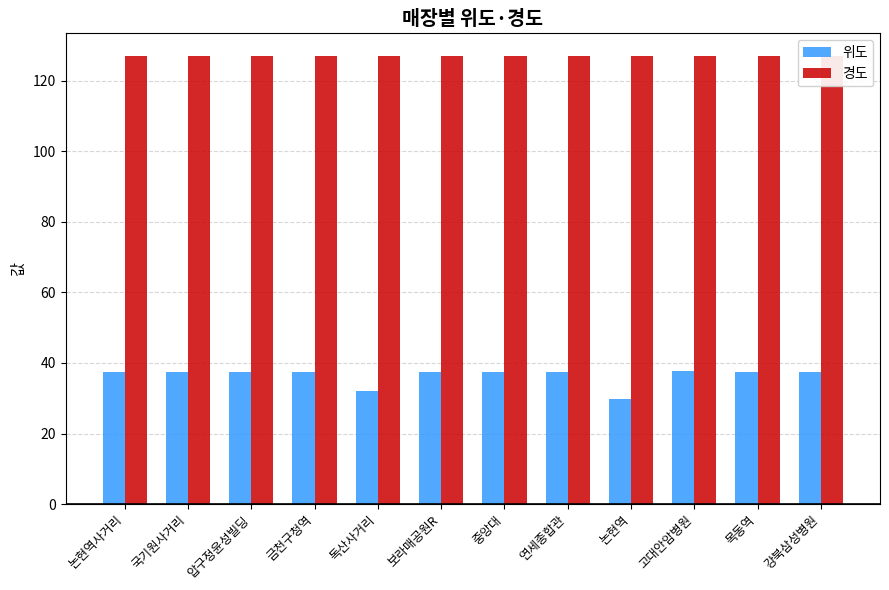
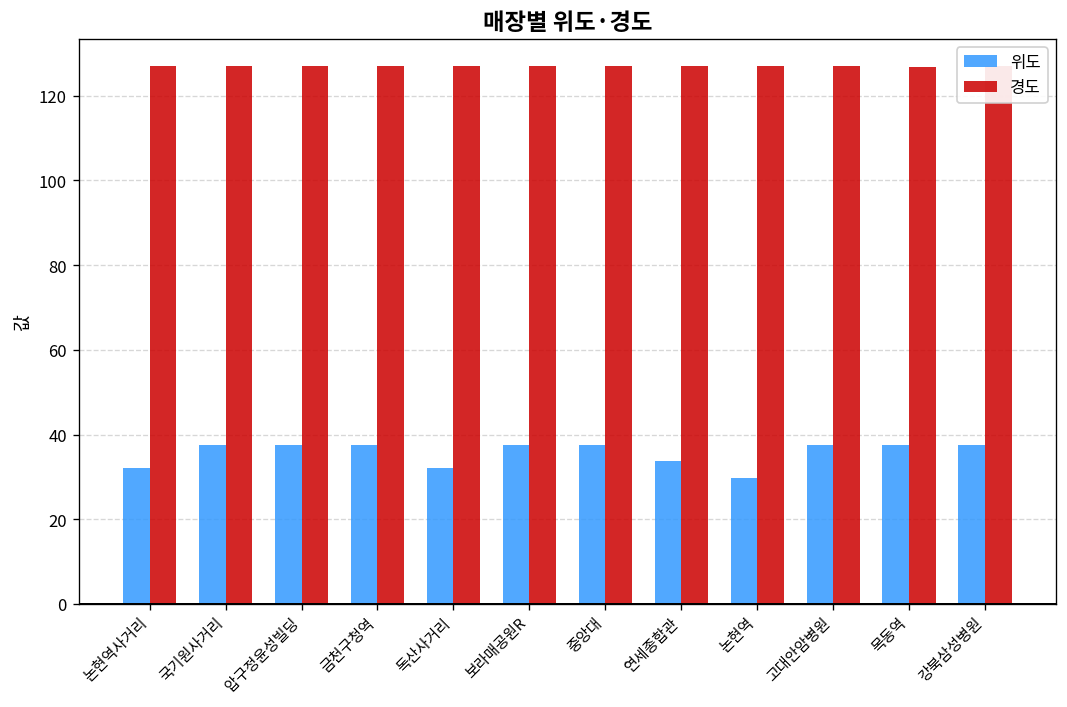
  {
    "위도": {
-     "논현역사거리": 38,
+     "논현역사거리": 32,
      "국기원사거리": 37,
      "압구정윤성빌딩": 38,
      "금천구청역": 37,
      "독산사거리": 32,
      "보라매공원R": 37,
      "중앙대": 38,
-     "연세종합관": 38,
+     "연세종합관": 34,
      "논현역": 30,
      "고대안암병원": 38,
      "목동역": 38,
      "강북삼성병원": 38
    },
    "경도": {
      "논현역사거리": 127,
      "국기원사거리": 127,
      "압구정윤성빌딩": 127,
      "금천구청역": 127,
      "독산사거리": 127,
      "보라매공원R": 127,
      "중앙대": 127,
      "연세종합관": 127,
      "논현역": 127,
      "고대안암병원": 127,
      "목동역": 127
    }
  }
